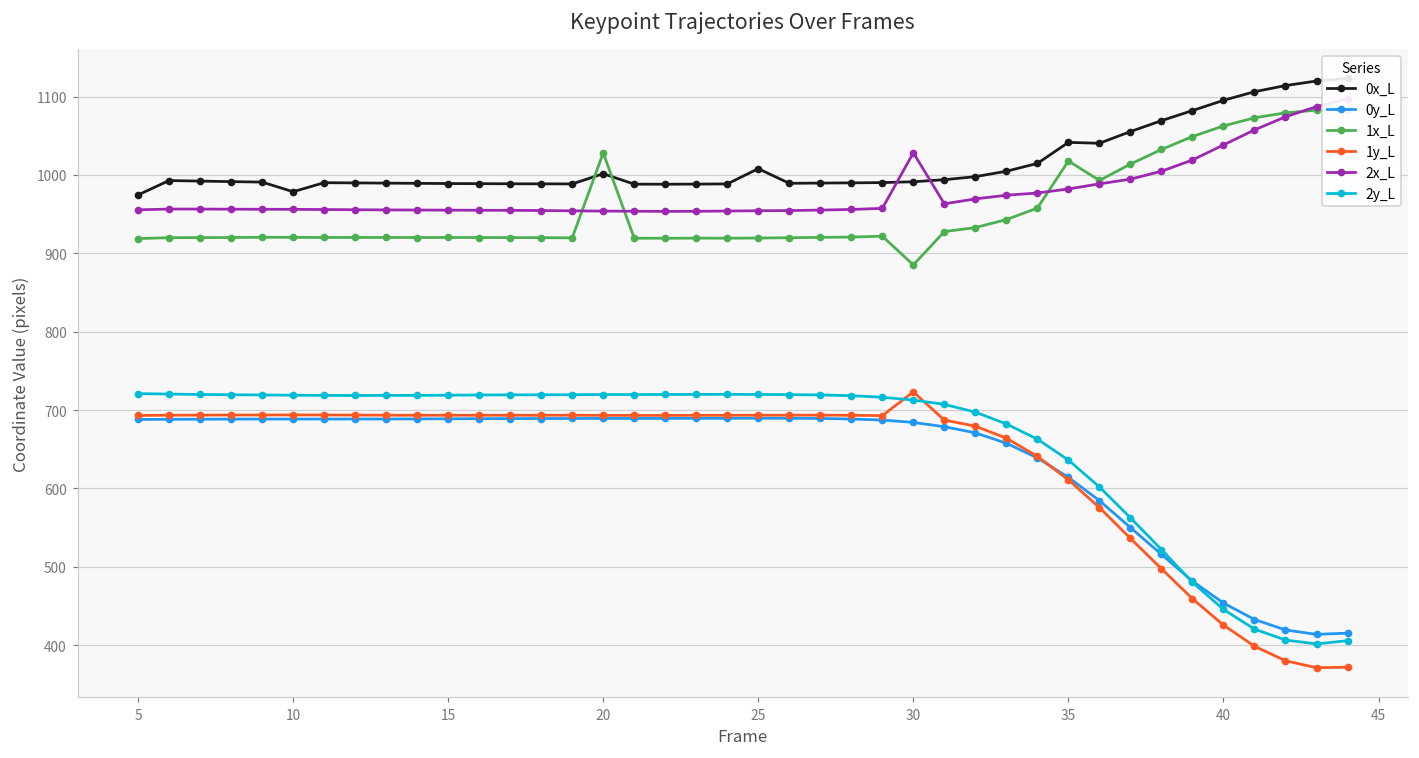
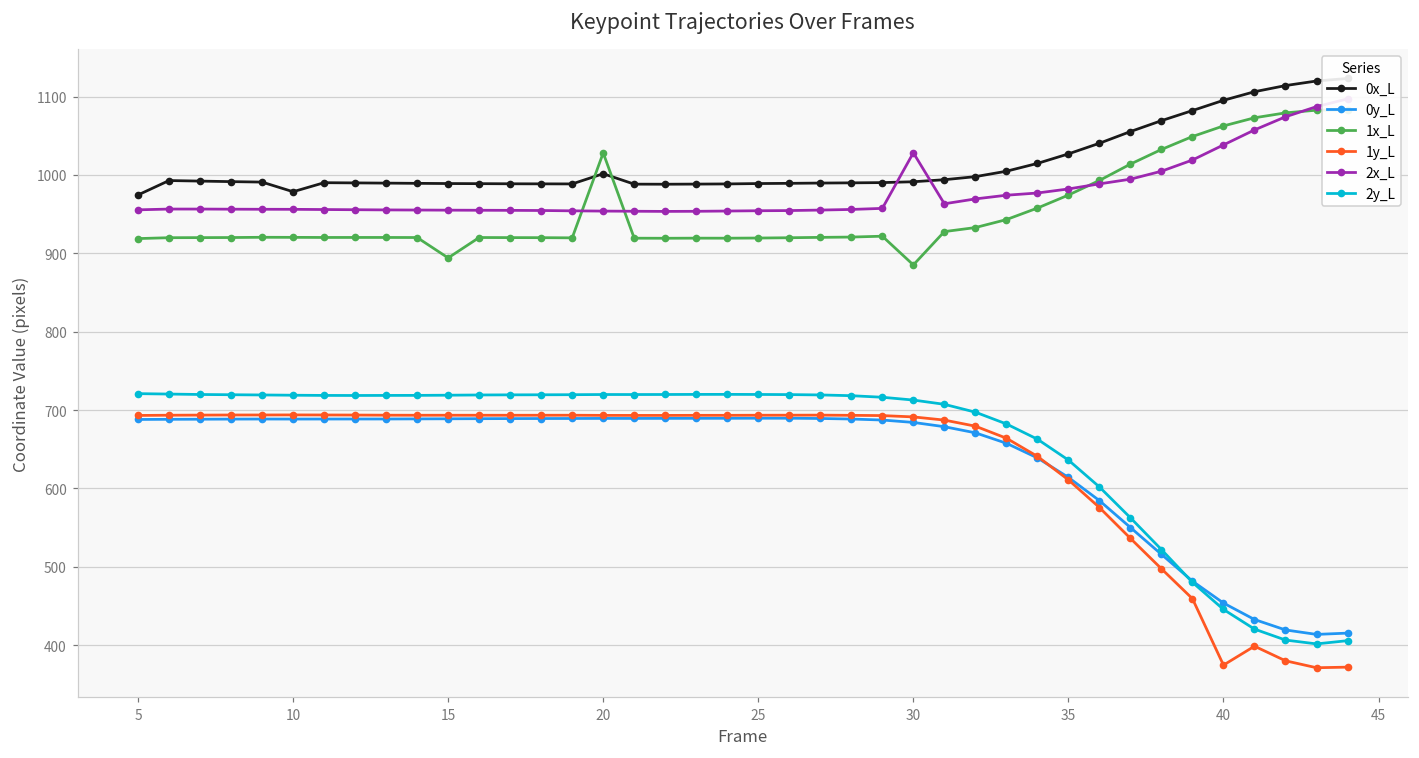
  {
    "0x_L": {
      "5": 970,
      "10": 980,
      "15": 990,
      "20": 1000,
-     "25": 1010,
+     "25": 990,
      "30": 990,
-     "35": 1040,
+     "35": 1030,
      "40": 1100
    },
    "1x_L": {
      "5": 920,
      "10": 920,
-     "15": 920,
+     "15": 890,
      "20": 1030,
      "25": 920,
      "30": 890,
-     "35": 1020,
+     "35": 970,
      "40": 1060
    },
    "1y_L": {
      "5": 690,
      "10": 690,
      "15": 690,
      "20": 690,
      "25": 690,
-     "30": 720,
-     "40": 430
+     "30": 690,
+     "40": 370
    },
    "2x_L": {
      "5": 960,
      "10": 960,
      "15": 960,
      "20": 950,
      "25": 950,
      "30": 1030,
      "35": 980,
      "40": 1040
    }
  }
